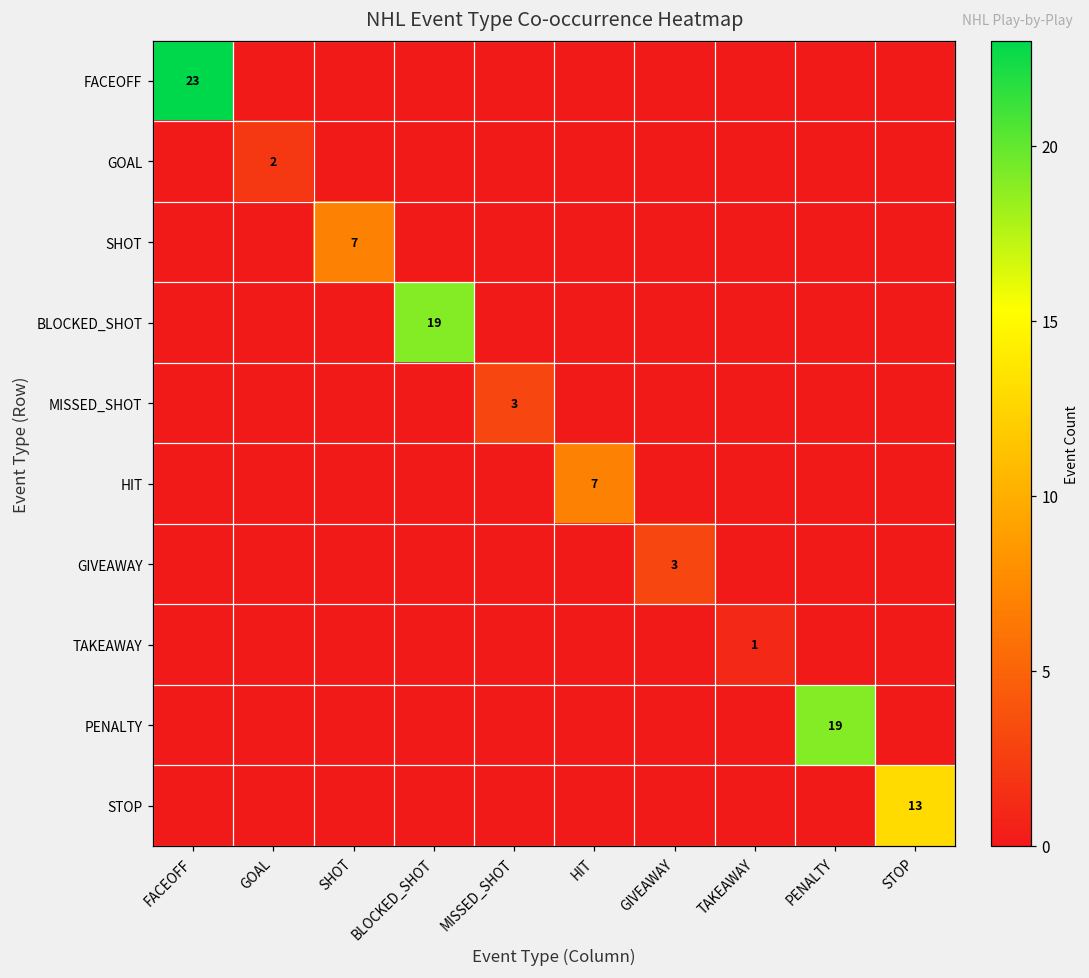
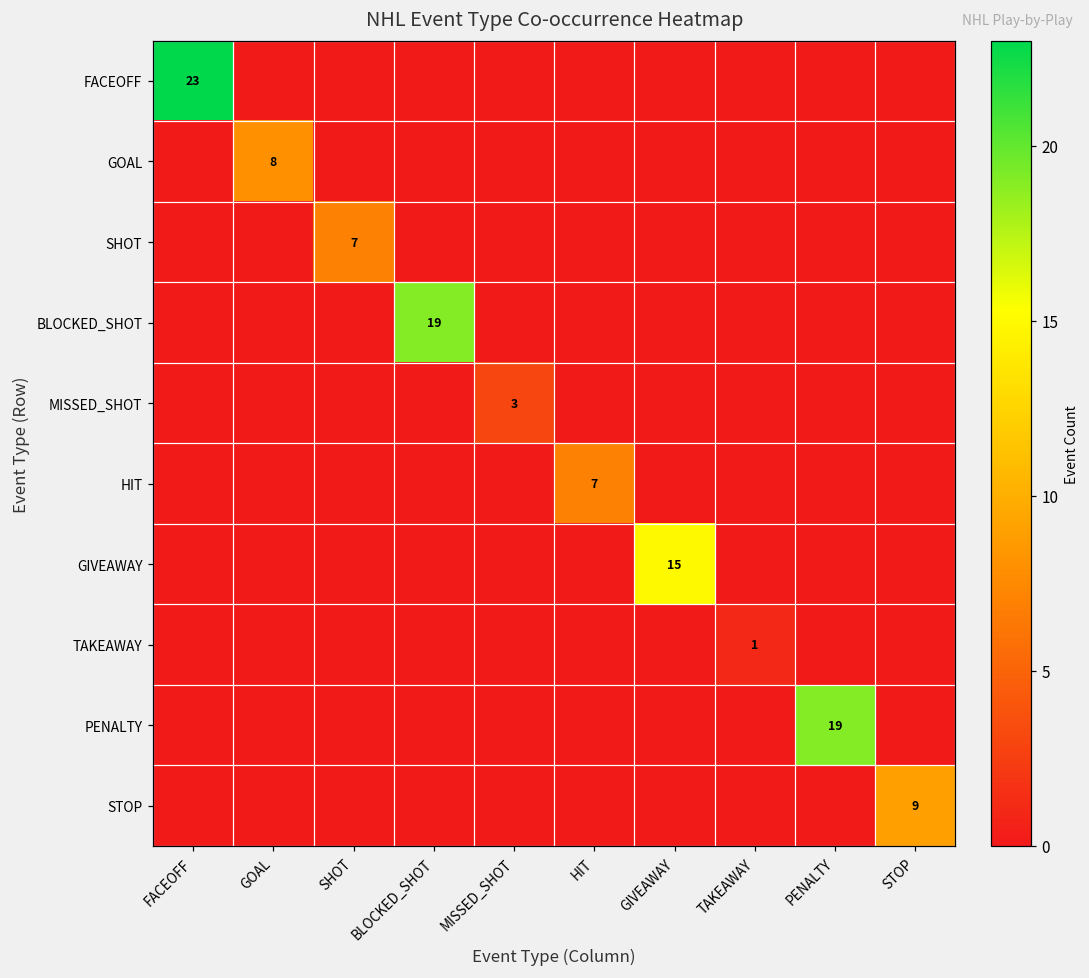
  {
    "FACEOFF": {
      "FACEOFF": 23
    },
    "GOAL": {
-     "GOAL": 2
+     "GOAL": 8
    },
    "SHOT": {
      "SHOT": 7
    },
    "BLOCKED_SHOT": {
      "BLOCKED_SHOT": 19
    },
    "MISSED_SHOT": {
      "MISSED_SHOT": 3
    },
    "HIT": {
      "HIT": 7
    },
    "GIVEAWAY": {
-     "GIVEAWAY": 3
+     "GIVEAWAY": 15
    },
    "TAKEAWAY": {
      "TAKEAWAY": 1
    },
    "PENALTY": {
      "PENALTY": 19
    },
    "STOP": {
-     "STOP": 13
+     "STOP": 9
    }
  }
